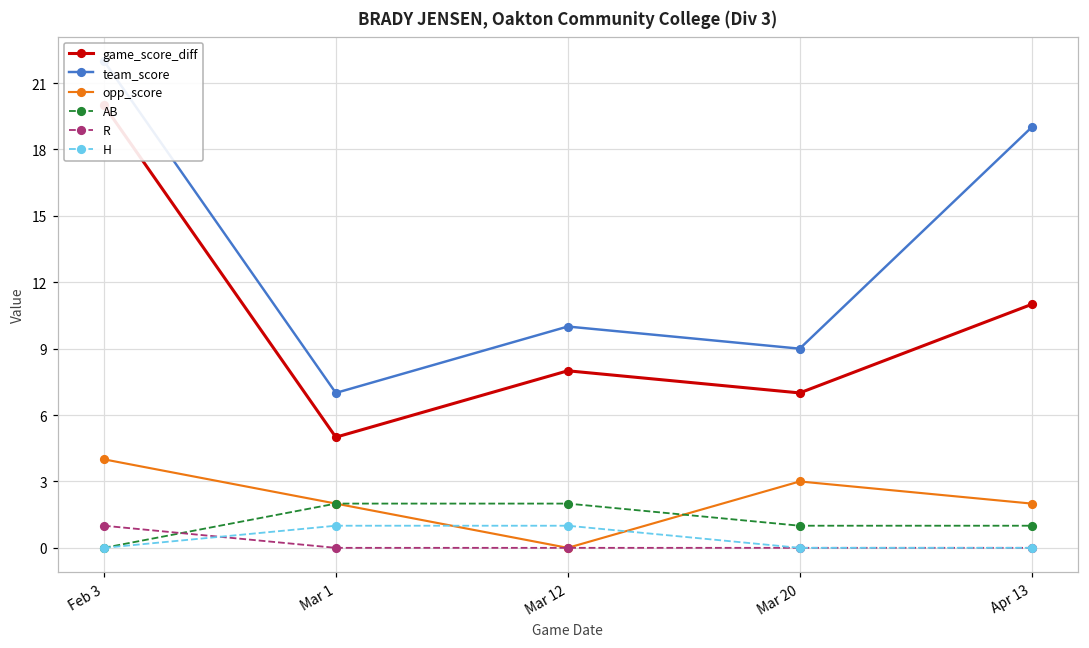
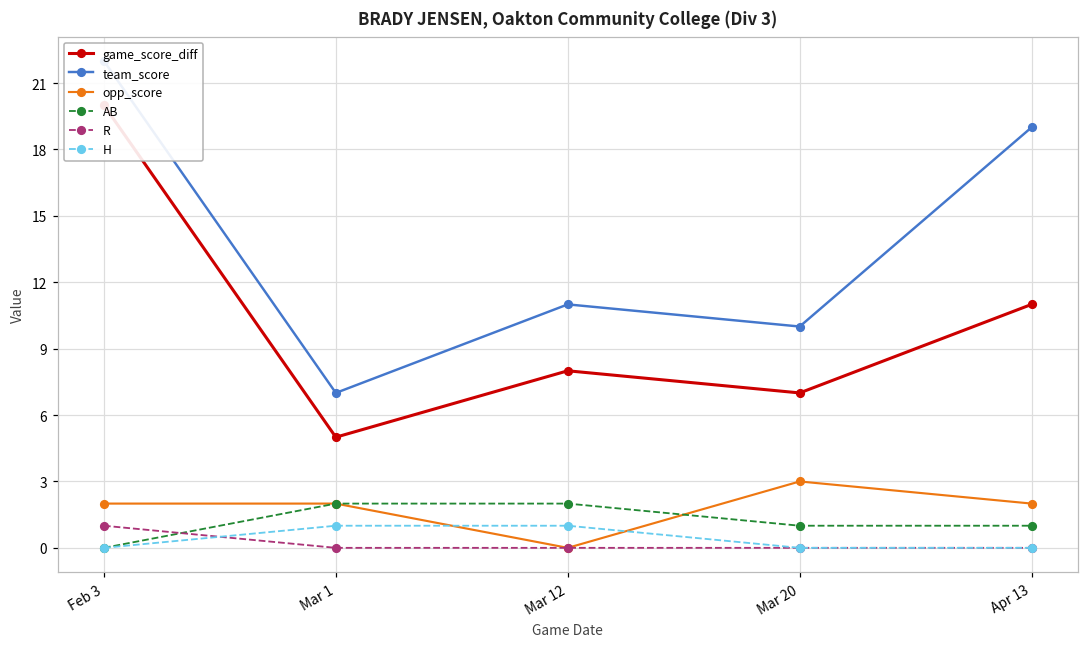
  {
    "game_score_diff": {
      "Mar 1": 5,
      "Mar 12": 8,
      "Mar 20": 7,
      "Apr 13": 11
    },
    "team_score": {
      "Mar 1": 7,
-     "Mar 12": 10,
-     "Mar 20": 9,
+     "Mar 12": 11,
+     "Mar 20": 10,
      "Apr 13": 19
    },
    "opp_score": {
-     "Feb 3": 4,
+     "Feb 3": 2,
      "Mar 20": 3,
      "Apr 13": 2
    },
    "AB": {
      "Mar 12": 2,
      "Mar 20": 1,
      "Apr 13": 1
    },
    "R": {
      "Feb 3": 1,
      "Mar 1": 0
    },
    "H": {
      "Mar 1": 1,
      "Mar 12": 1
    }
  }
